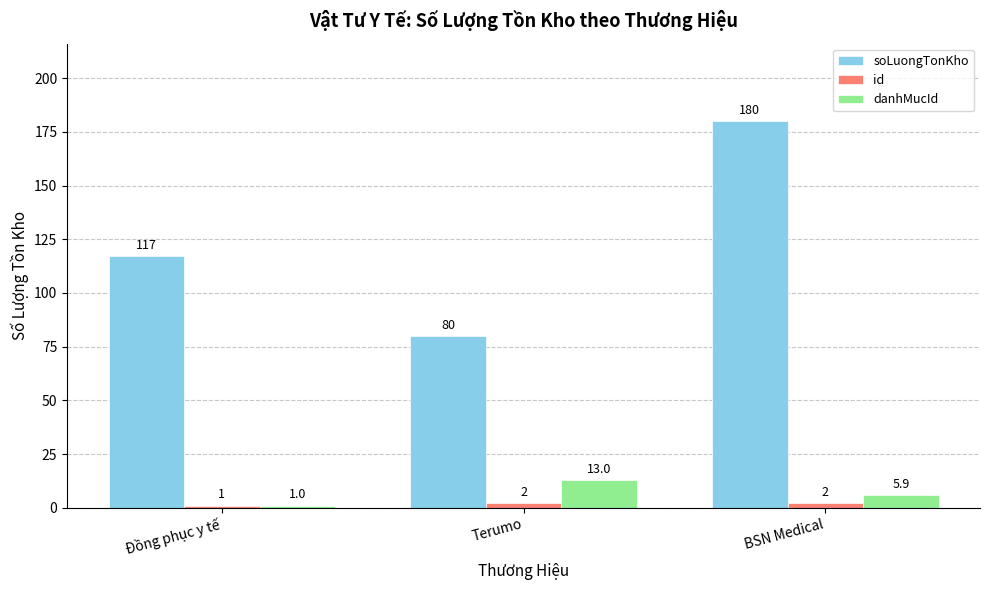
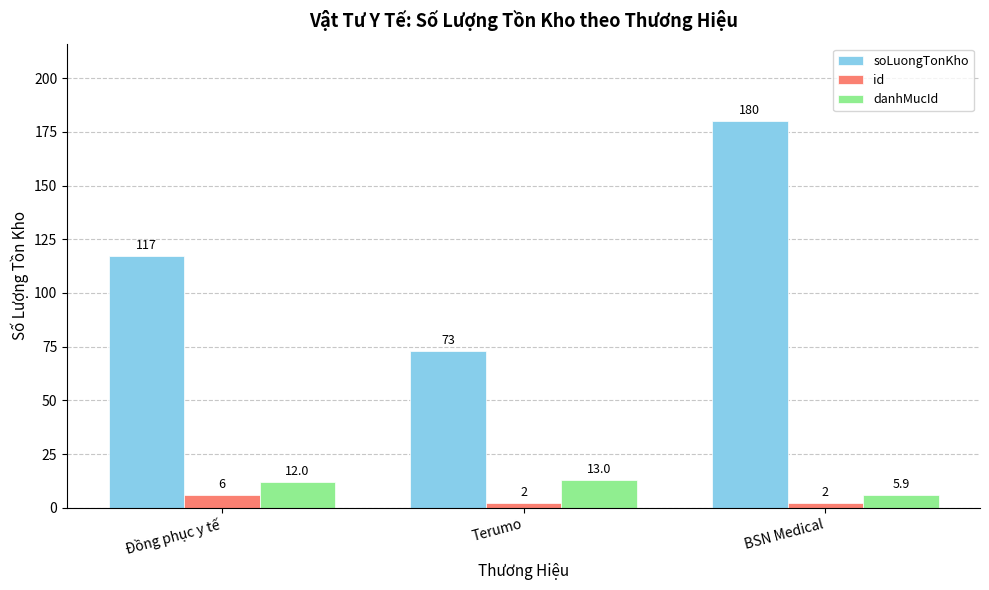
  {
    "soLuongTonKho": {
      "Đồng phục y tế": 117,
-     "Terumo": 80,
+     "Terumo": 73,
      "BSN Medical": 180
    },
    "id": {
-     "Đồng phục y tế": 1,
+     "Đồng phục y tế": 6,
      "Terumo": 2,
      "BSN Medical": 2
    },
    "danhMucId": {
-     "Đồng phục y tế": 1.0,
+     "Đồng phục y tế": 12.0,
      "Terumo": 13.0,
      "BSN Medical": 5.9
    }
  }
